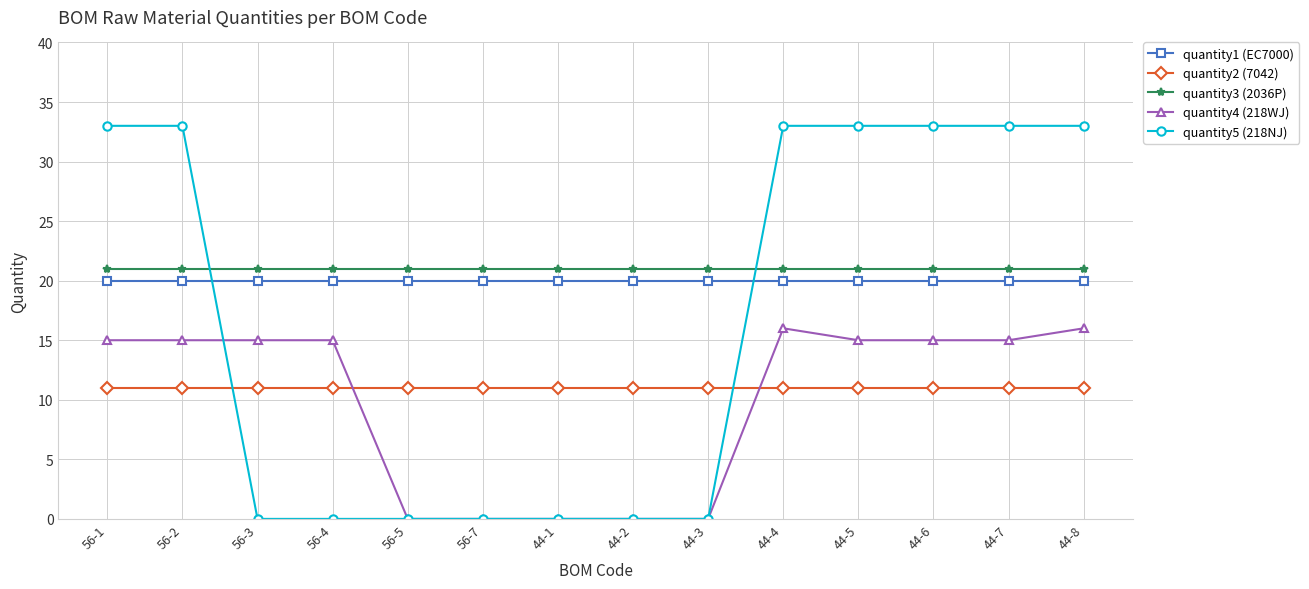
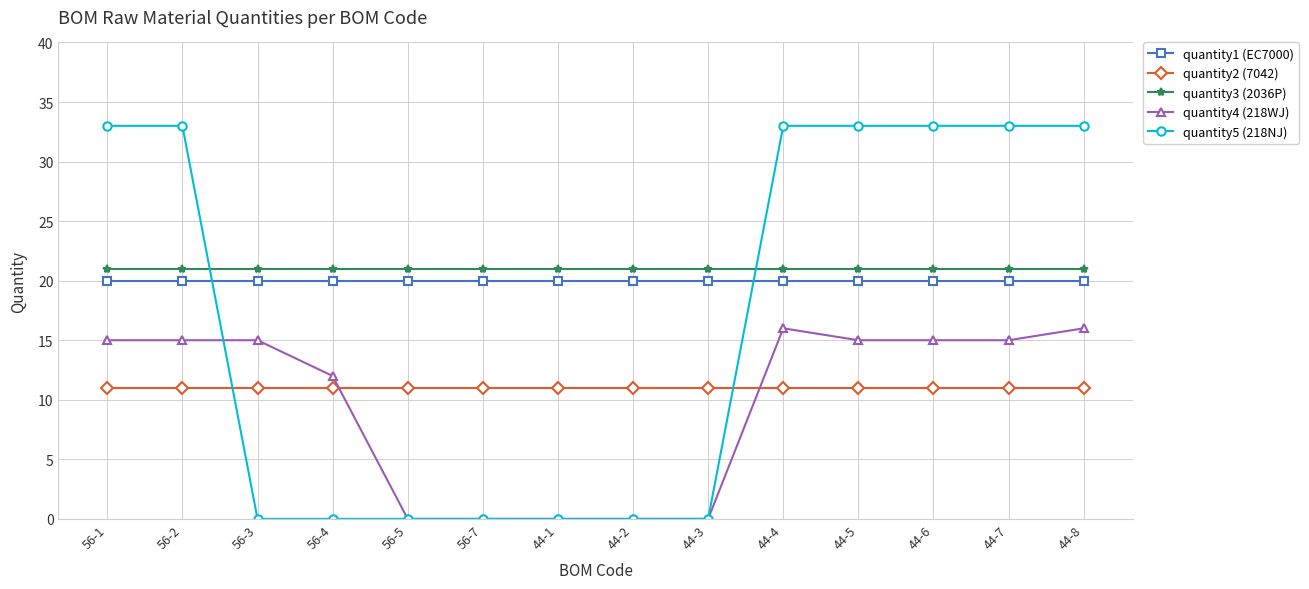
  {
    "quantity1 (EC7000)": {
      "56-1": 20,
      "56-2": 20,
      "56-3": 20,
      "56-4": 20,
      "56-5": 20,
      "56-7": 20,
      "44-1": 20,
      "44-2": 20,
      "44-3": 20,
      "44-4": 20,
      "44-5": 20,
      "44-6": 20,
      "44-7": 20,
      "44-8": 20
    },
    "quantity2 (7042)": {
      "56-1": 11,
      "56-2": 11,
      "56-3": 11,
      "56-4": 11,
      "56-5": 11,
      "56-7": 11,
      "44-1": 11,
      "44-2": 11,
      "44-3": 11,
      "44-4": 11,
      "44-5": 11,
      "44-6": 11,
      "44-7": 11,
      "44-8": 11
    },
    "quantity3 (2036P)": {
      "56-1": 21,
      "56-2": 21,
      "56-3": 21,
      "56-4": 21,
      "56-5": 21,
      "56-7": 21,
      "44-1": 21,
      "44-2": 21,
      "44-3": 21,
      "44-4": 21,
      "44-5": 21,
      "44-6": 21,
      "44-7": 21,
      "44-8": 21
    },
    "quantity4 (218WJ)": {
      "56-1": 15,
      "56-2": 15,
      "56-3": 15,
-     "56-4": 15,
+     "56-4": 12,
      "44-4": 16,
      "44-5": 15,
      "44-6": 15,
      "44-7": 15,
      "44-8": 16
    },
    "quantity5 (218NJ)": {
      "56-1": 33,
      "56-2": 33,
      "56-3": 0,
      "56-4": 0,
      "44-4": 33,
      "44-5": 33,
      "44-6": 33,
      "44-7": 33,
      "44-8": 33
    }
  }
